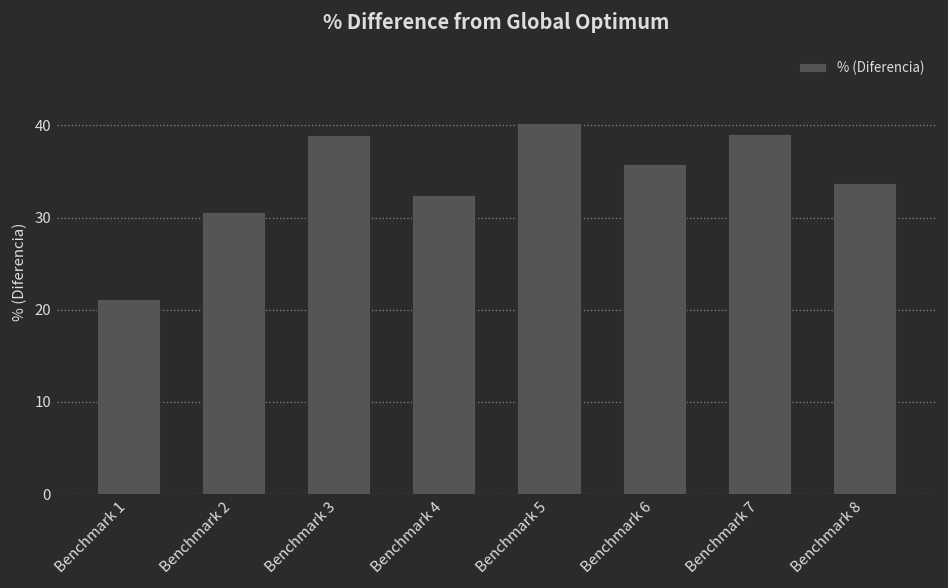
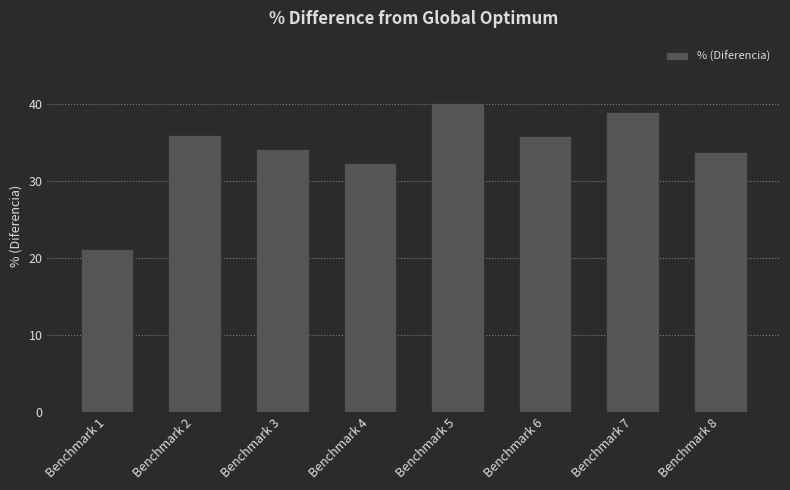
  {
    "Benchmark 1": 21,
-   "Benchmark 2": 31,
-   "Benchmark 3": 39,
+   "Benchmark 2": 36,
+   "Benchmark 3": 34,
    "Benchmark 4": 32,
    "Benchmark 5": 40,
    "Benchmark 6": 36,
    "Benchmark 7": 39,
    "Benchmark 8": 34
  }
